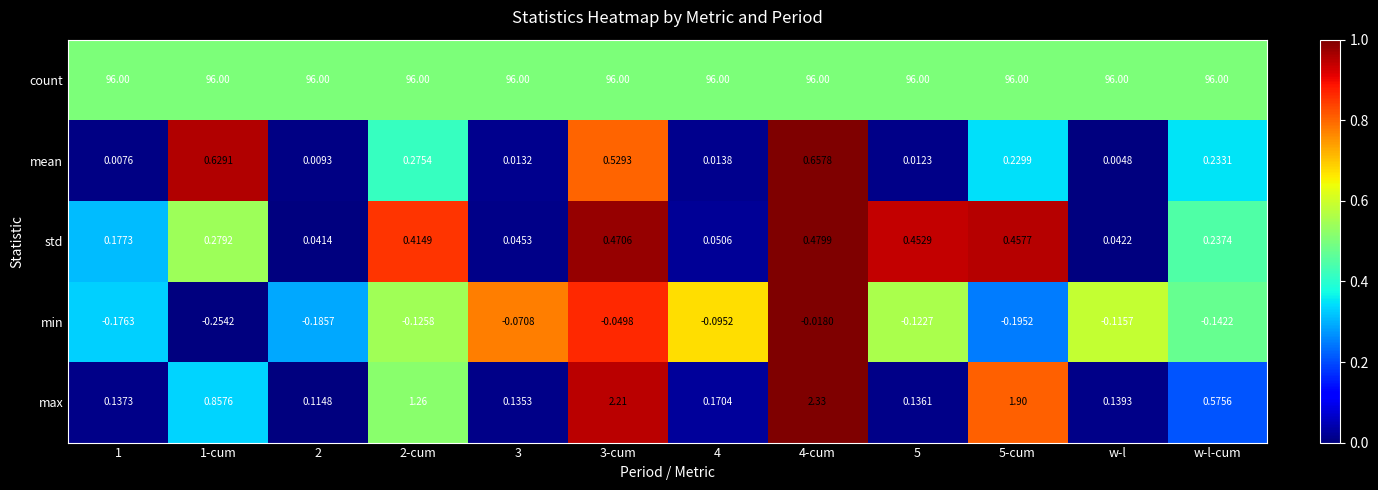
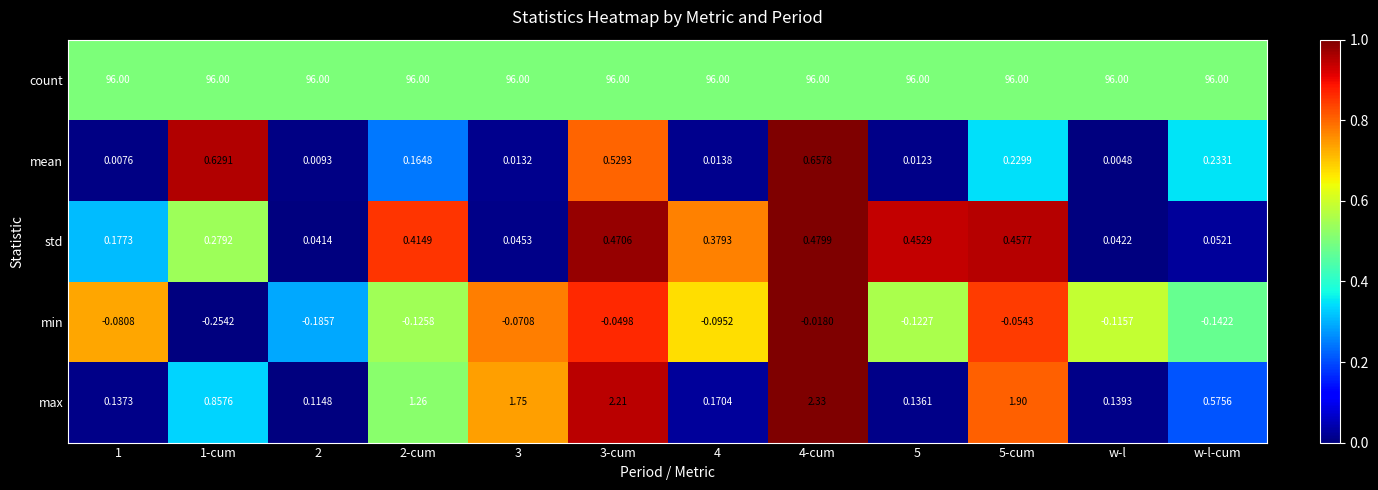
  {
    "count": {
      "1": 96.00,
      "1-cum": 96.00,
      "2": 96.00,
      "2-cum": 96.00,
      "3": 96.00,
      "3-cum": 96.00,
      "4": 96.00,
      "4-cum": 96.00,
      "5": 96.00,
      "5-cum": 96.00,
      "w-l": 96.00,
      "w-l-cum": 96.00
    },
    "mean": {
      "1": 0.0076,
      "1-cum": 0.6291,
      "2": 0.0093,
-     "2-cum": 0.2754,
+     "2-cum": 0.1648,
      "3": 0.0132,
      "3-cum": 0.5293,
      "4": 0.0138,
      "4-cum": 0.6578,
      "5": 0.0123,
      "5-cum": 0.2299,
      "w-l": 0.0048,
      "w-l-cum": 0.2331
    },
    "std": {
      "1": 0.1773,
      "1-cum": 0.2792,
      "2": 0.0414,
      "2-cum": 0.4149,
      "3": 0.0453,
      "3-cum": 0.4706,
-     "4": 0.0506,
+     "4": 0.3793,
      "4-cum": 0.4799,
      "5": 0.4529,
      "5-cum": 0.4577,
      "w-l": 0.0422,
-     "w-l-cum": 0.2374
+     "w-l-cum": 0.0521
    },
    "min": {
-     "1": -0.1763,
+     "1": -0.0808,
      "1-cum": -0.2542,
      "2": -0.1857,
      "2-cum": -0.1258,
      "3": -0.0708,
      "3-cum": -0.0498,
      "4": -0.0952,
      "4-cum": -0.0180,
      "5": -0.1227,
-     "5-cum": -0.1952,
+     "5-cum": -0.0543,
      "w-l": -0.1157,
      "w-l-cum": -0.1422
    },
    "max": {
      "1": 0.1373,
      "1-cum": 0.8576,
      "2": 0.1148,
      "2-cum": 1.26,
-     "3": 0.1353,
+     "3": 1.75,
      "3-cum": 2.21,
      "4": 0.1704,
      "4-cum": 2.33,
      "5": 0.1361,
      "5-cum": 1.90,
      "w-l": 0.1393,
      "w-l-cum": 0.5756
    }
  }
